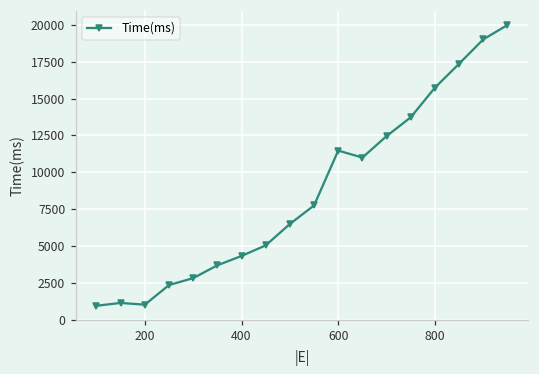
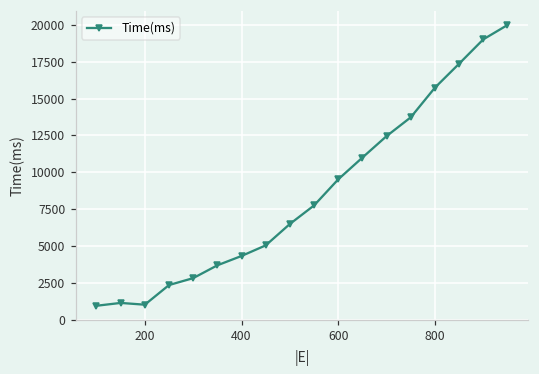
  {
    "200": 1000,
    "400": 4300,
-   "600": 11500,
+   "600": 9500,
    "800": 15700
  }
